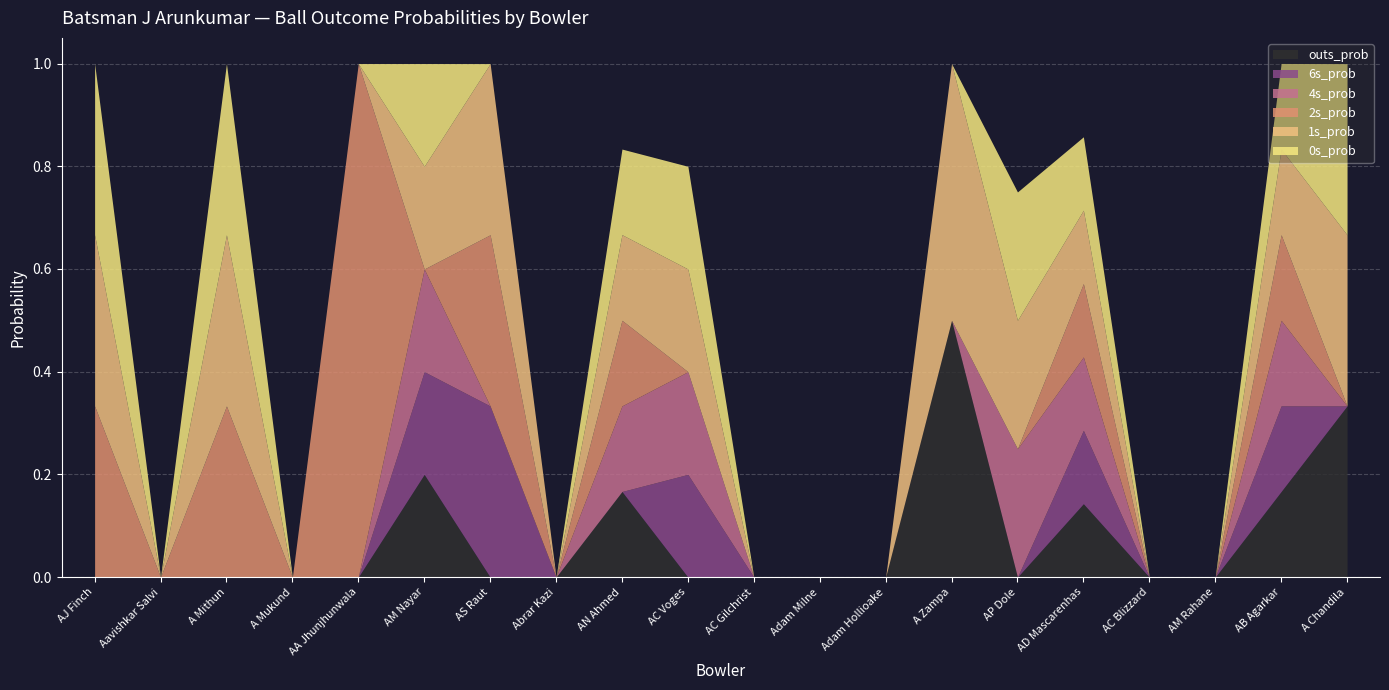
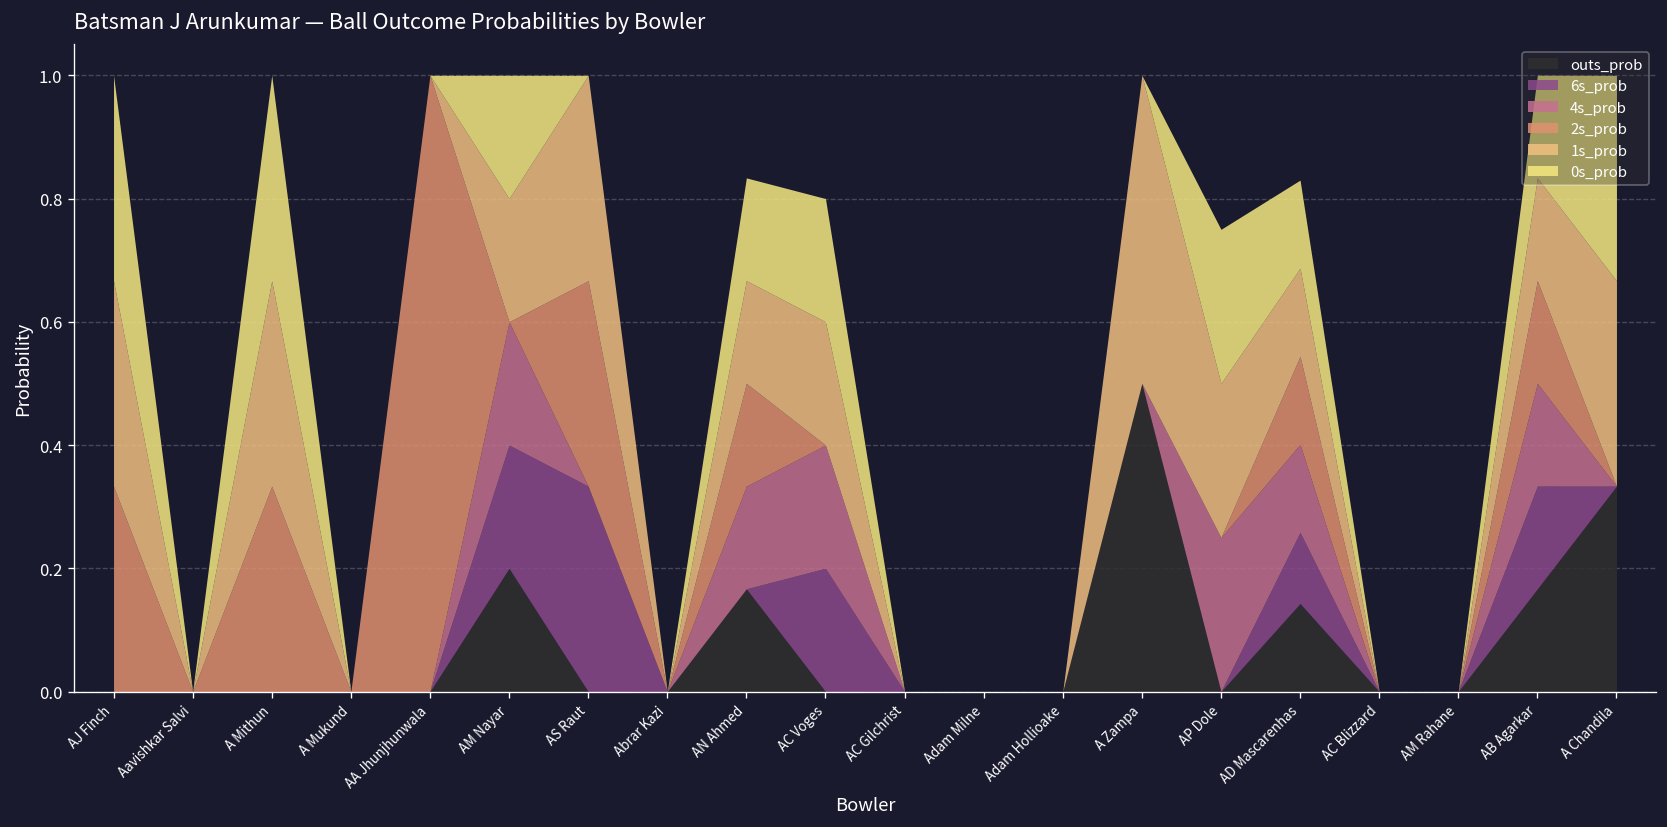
  {
    "outs_prob": {
      "AM Nayar": 0.20,
      "AS Raut": 0.00,
      "AC Voges": 0.00,
      "AD Mascarenhas": 0.14,
      "AB Agarkar": 0.17
    },
    "6s_prob": {
      "AM Nayar": 0.20,
      "AC Voges": 0.20,
-     "AD Mascarenhas": 0.14,
+     "AD Mascarenhas": 0.12,
      "AB Agarkar": 0.17
    }
  }
